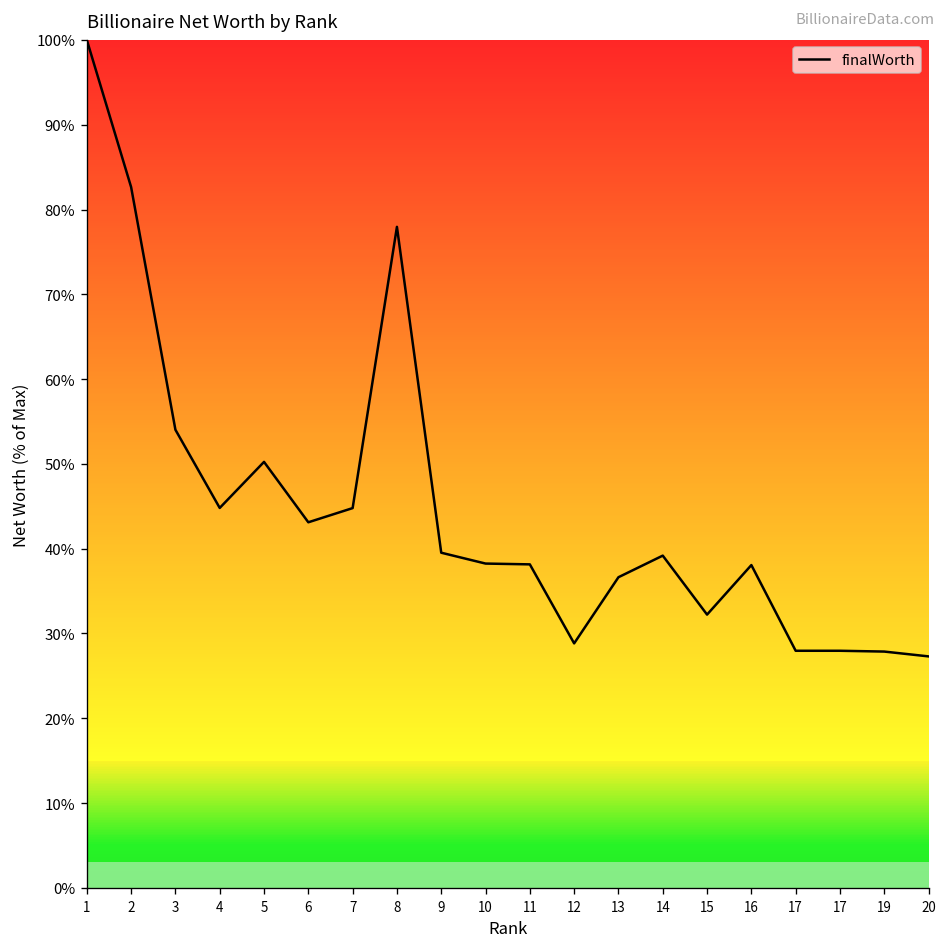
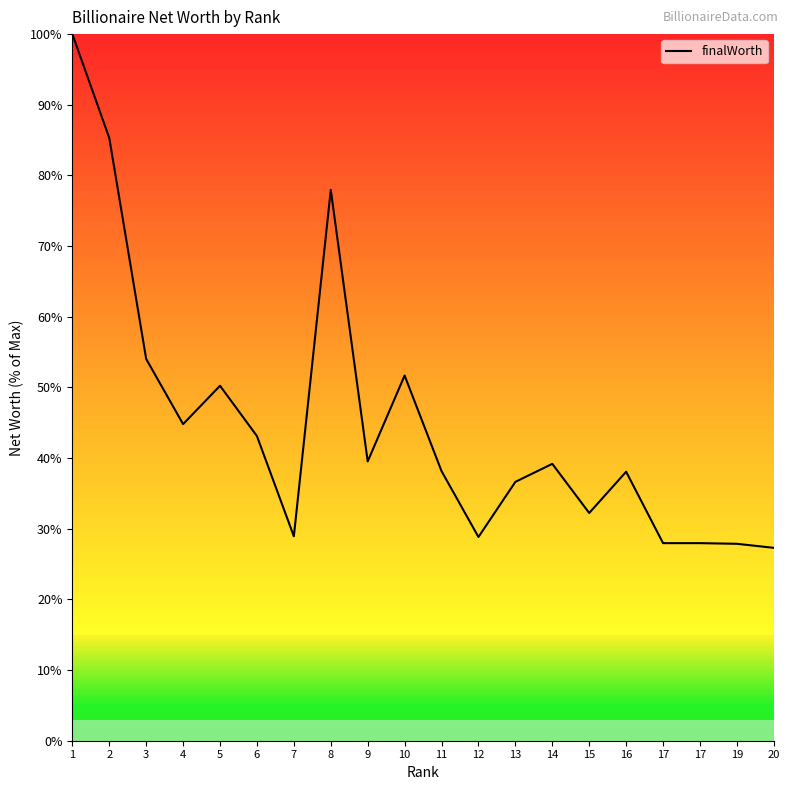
  {
    "1": "100%",
-   "2": "83%",
+   "2": "85%",
    "3": "54%",
    "4": "45%",
    "5": "50%",
    "6": "43%",
-   "7": "45%",
+   "7": "29%",
    "8": "78%",
    "9": "40%",
-   "10": "38%",
+   "10": "52%",
    "11": "38%",
    "12": "29%",
    "13": "37%",
    "14": "39%",
    "15": "32%",
    "16": "38%",
    "19": "28%",
    "20": "27%"
  }
